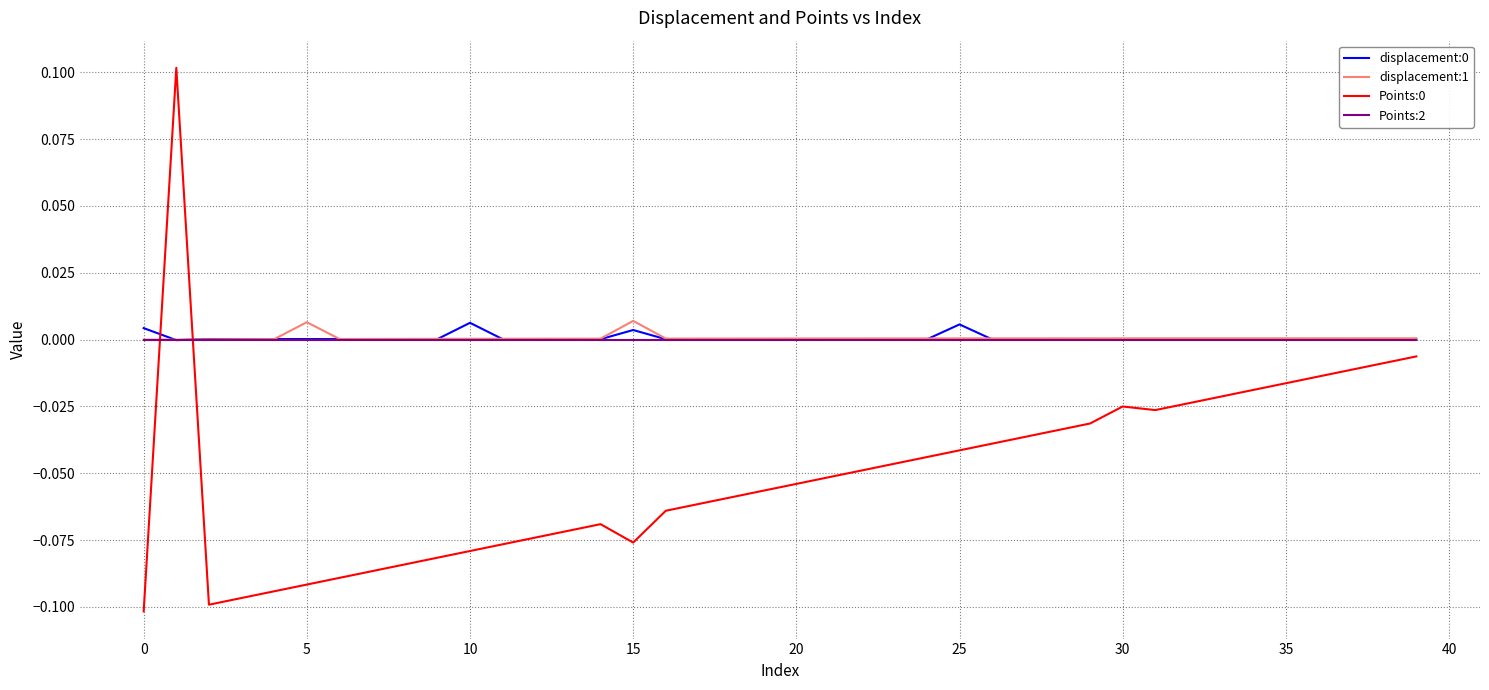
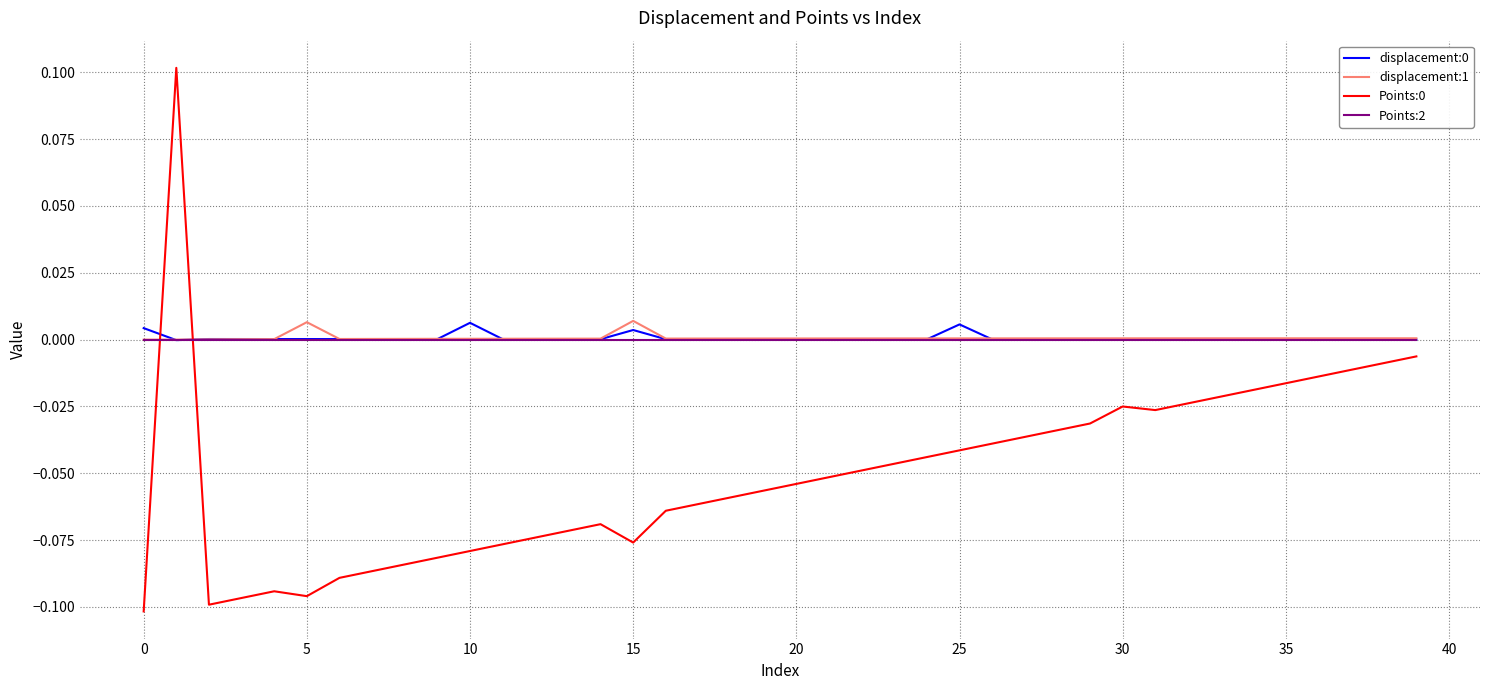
  {
    "displacement:0": {
      "0": 0.004,
      "10": 0.006,
      "15": 0.004,
      "25": 0.006
    },
    "displacement:1": {
      "5": 0.007,
      "15": 0.007
    },
    "Points:0": {
      "0": -0.102,
-     "5": -0.092,
+     "5": -0.096,
      "10": -0.079,
      "15": -0.076,
      "20": -0.054,
      "25": -0.041,
      "30": -0.025,
      "35": -0.016
    },
    "Points:2": {
      "15": 0.000
    }
  }
